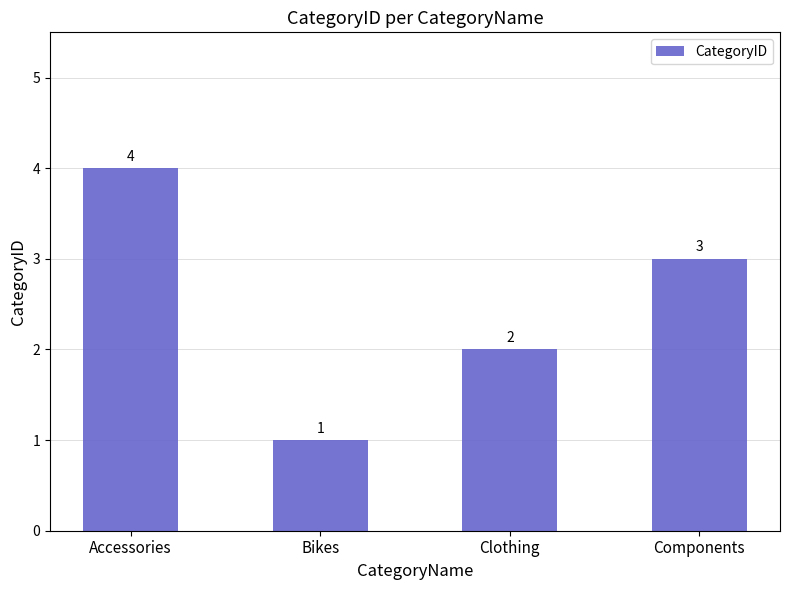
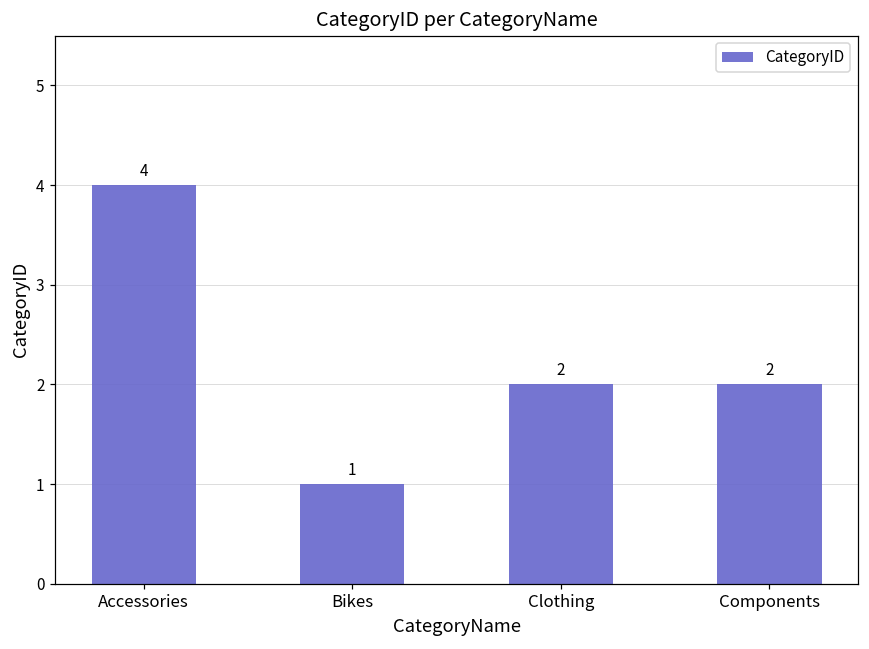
  {
    "Accessories": 4,
    "Bikes": 1,
    "Clothing": 2,
-   "Components": 3
+   "Components": 2
  }
